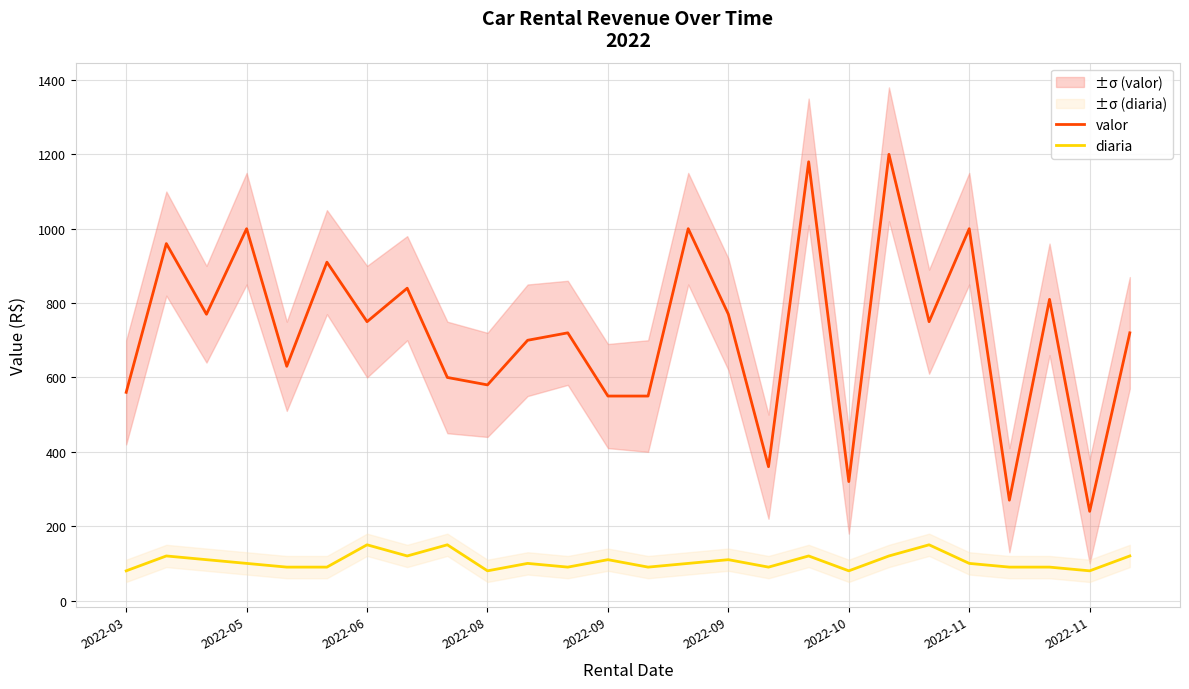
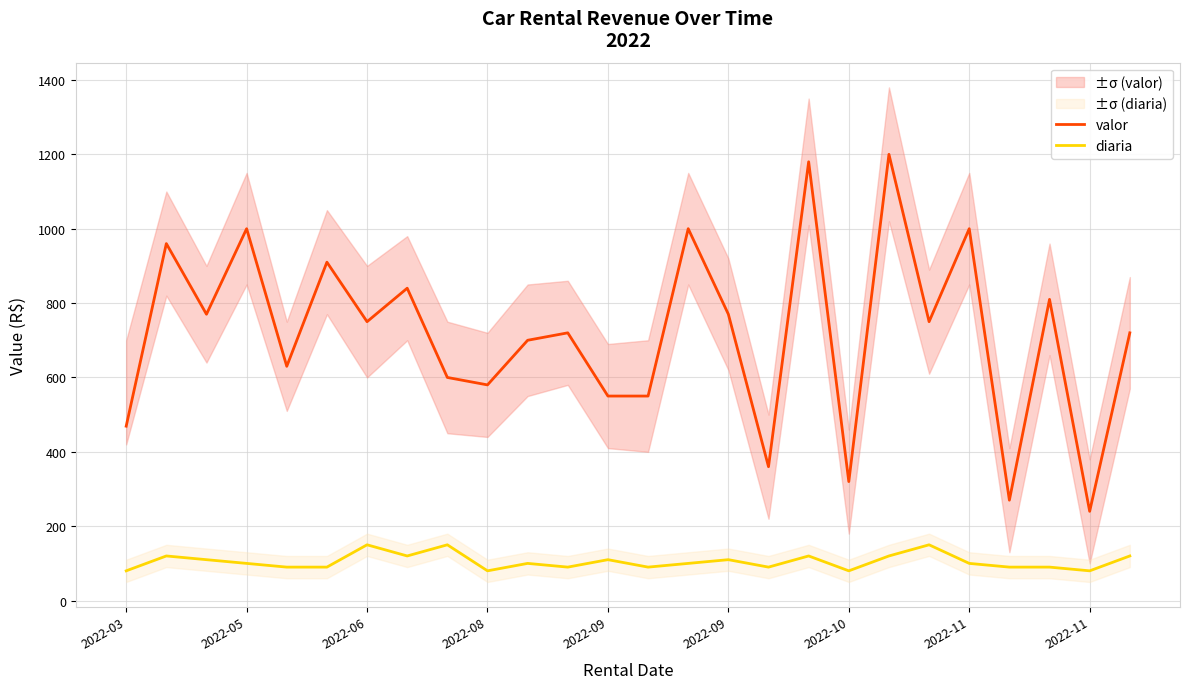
  {
    "valor": {
-     "2022-03": 560
+     "2022-03": 470
    },
    "diaria": {
      "2022-03": 80
    }
  }
